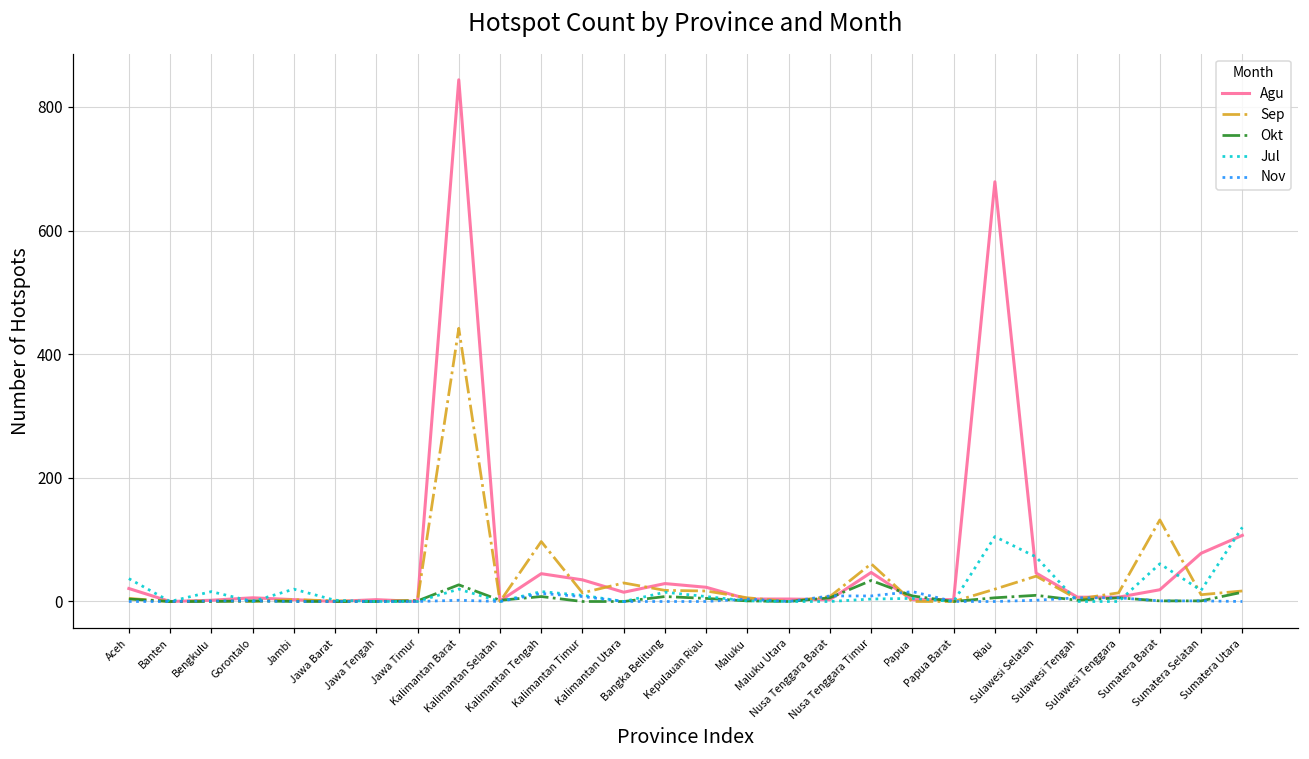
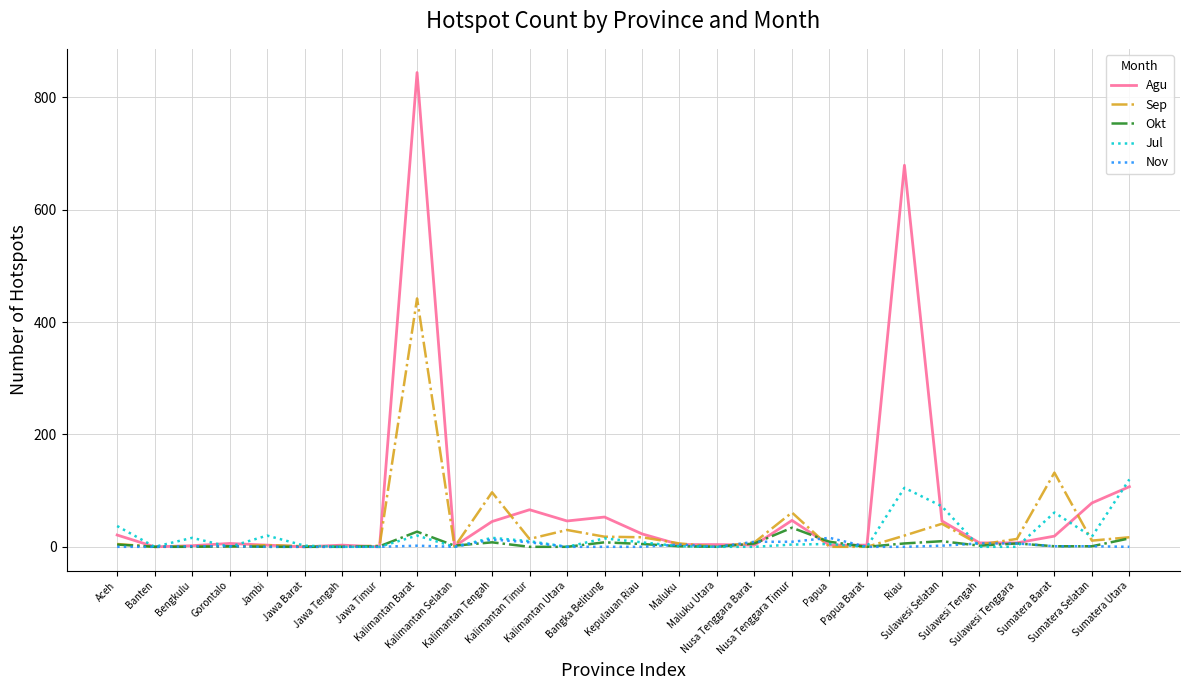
  {
    "Agu": {
      "Aceh": 20,
      "Gorontalo": 10,
      "Kalimantan Barat": 840,
      "Kalimantan Tengah": 50,
-     "Kalimantan Timur": 40,
-     "Kalimantan Utara": 20,
-     "Bangka Belitung": 30,
+     "Kalimantan Timur": 70,
+     "Kalimantan Utara": 50,
+     "Bangka Belitung": 50,
      "Kepulauan Riau": 20,
      "Nusa Tenggara Timur": 50,
      "Riau": 680,
      "Sulawesi Selatan": 50,
      "Sumatera Barat": 20,
      "Sumatera Selatan": 80,
      "Sumatera Utara": 110
    },
    "Sep": {
      "Kalimantan Barat": 440,
      "Kalimantan Tengah": 100,
      "Kalimantan Utara": 30,
      "Kepulauan Riau": 20,
      "Nusa Tenggara Timur": 60,
      "Riau": 20,
      "Sulawesi Selatan": 40,
      "Sulawesi Tenggara": 10,
      "Sumatera Barat": 130,
      "Sumatera Selatan": 10
    },
    "Okt": {
      "Kalimantan Barat": 30,
      "Kalimantan Tengah": 10,
      "Kalimantan Timur": 0,
      "Bangka Belitung": 10,
      "Nusa Tenggara Timur": 30,
      "Riau": 10,
      "Sulawesi Selatan": 10
    },
    "Jul": {
      "Aceh": 40,
      "Bengkulu": 20,
      "Jambi": 20,
      "Kalimantan Barat": 20,
      "Nusa Tenggara Timur": 0,
      "Riau": 110,
      "Sulawesi Selatan": 70,
      "Sulawesi Tenggara": 0,
      "Sumatera Barat": 60,
      "Sumatera Selatan": 20,
      "Sumatera Utara": 120
    },
    "Nov": {
      "Kalimantan Barat": 0,
      "Bangka Belitung": 0,
      "Kepulauan Riau": 0,
      "Nusa Tenggara Timur": 10,
      "Papua": 20,
      "Riau": 0,
      "Sulawesi Selatan": 0,
      "Sumatera Utara": 0
    }
  }
